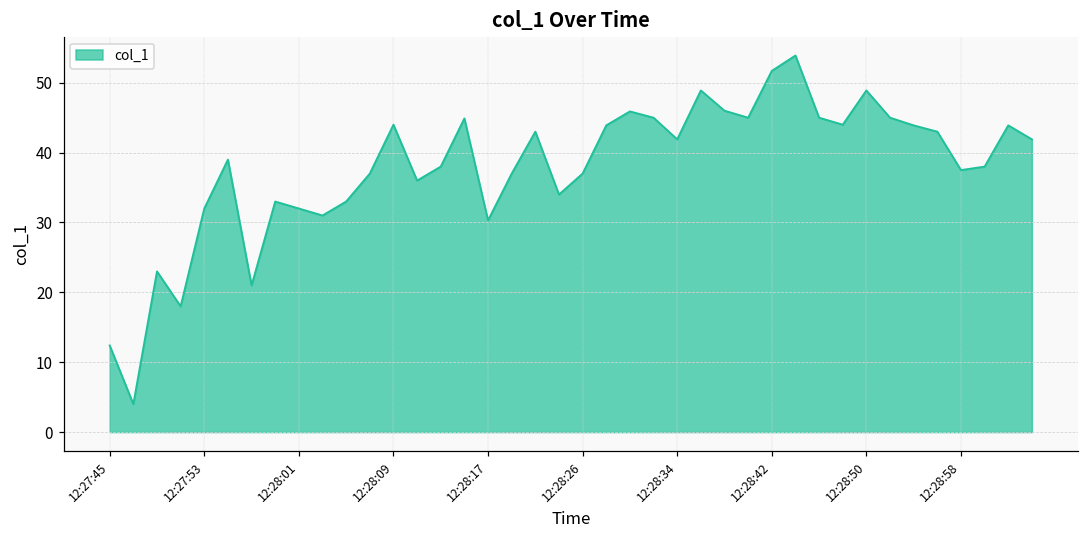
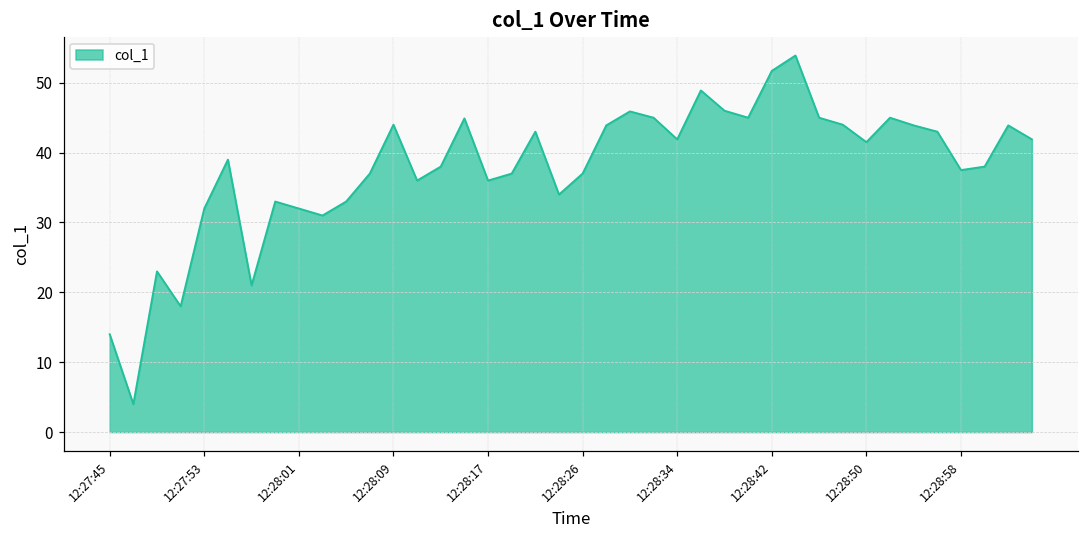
  {
-   "12:27:45": 12,
+   "12:27:45": 14,
    "12:27:53": 32,
    "12:28:01": 32,
    "12:28:09": 44,
-   "12:28:17": 30,
+   "12:28:17": 36,
    "12:28:26": 37,
    "12:28:34": 42,
    "12:28:42": 52,
-   "12:28:50": 49,
+   "12:28:50": 42,
    "12:28:58": 38
  }
